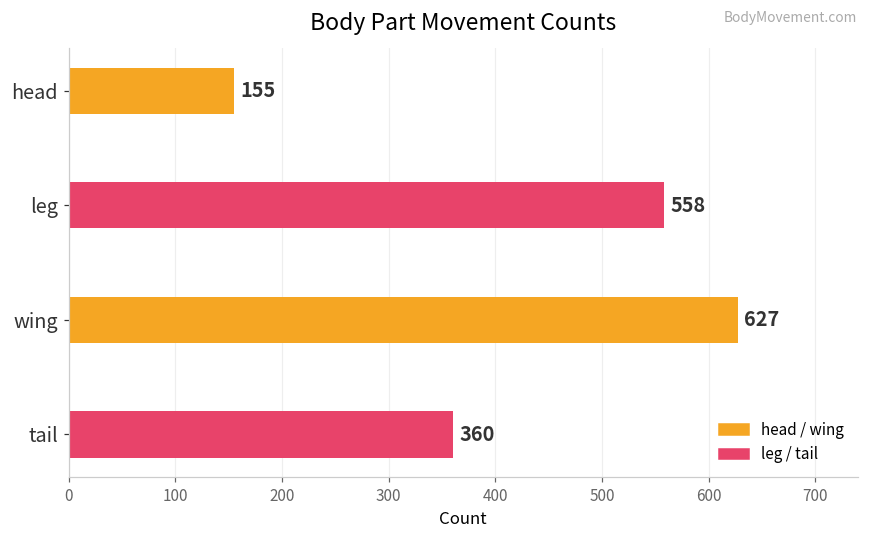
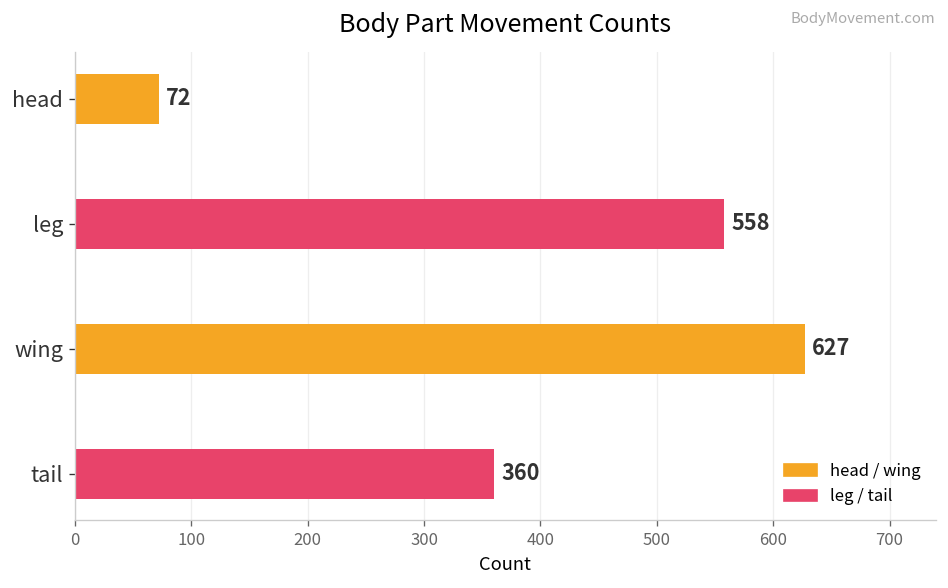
  {
-   "head": 155,
+   "head": 72,
    "leg": 558,
    "wing": 627,
    "tail": 360
  }
